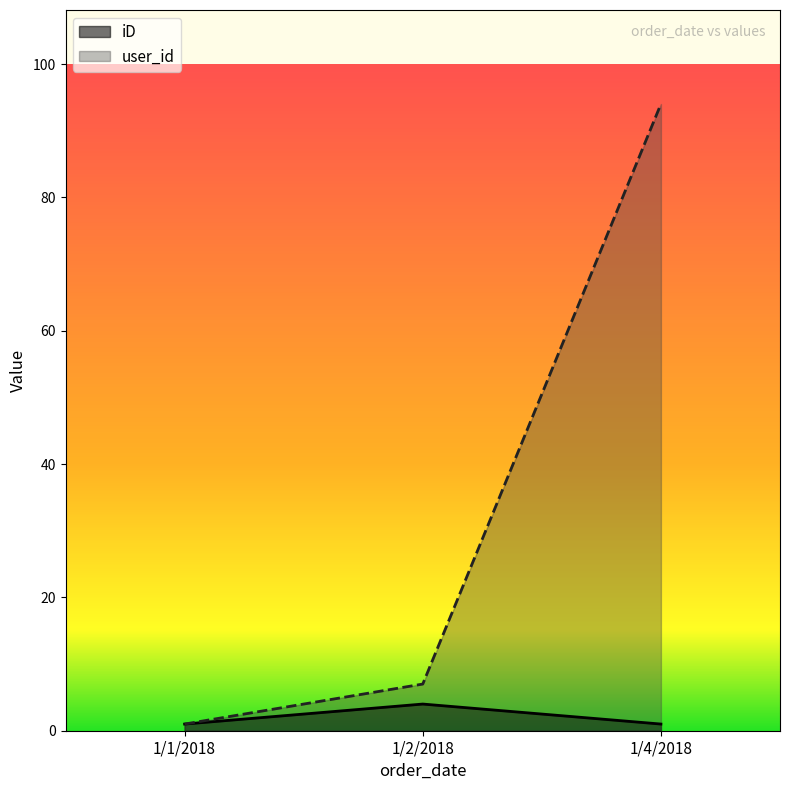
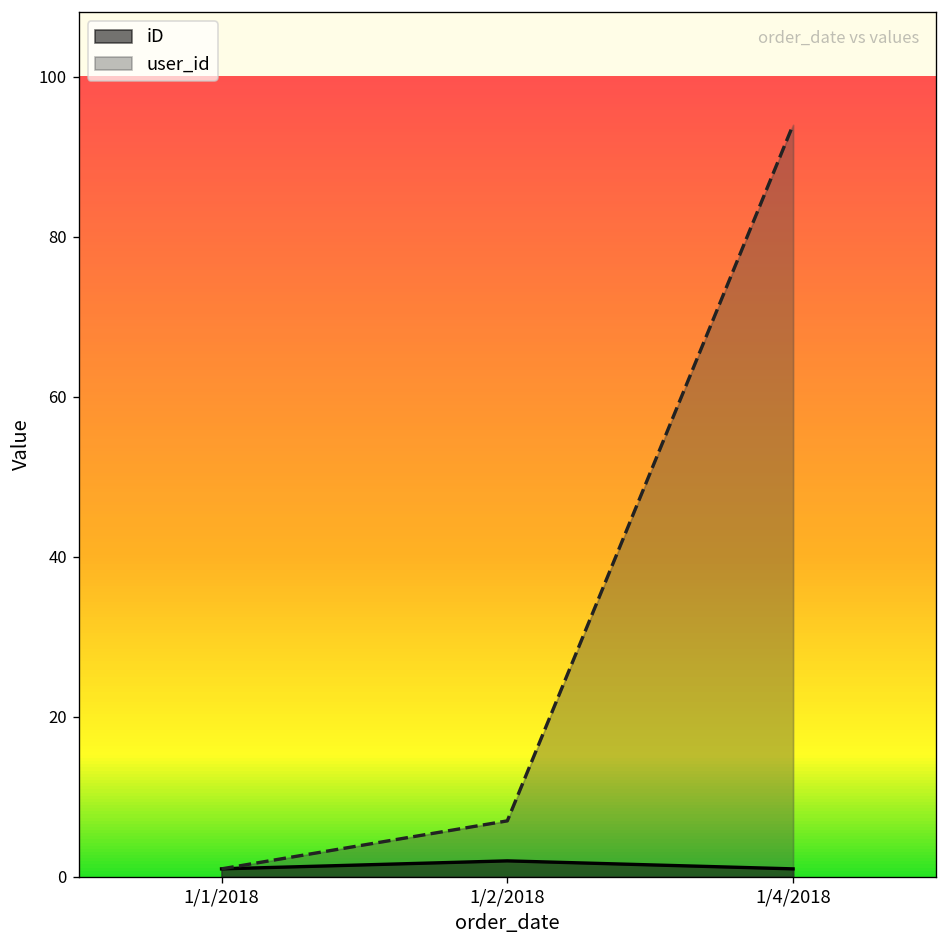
  {
    "iD": {
-     "1/2/2018": 4,
+     "1/2/2018": 2,
      "1/4/2018": 1
    },
    "user_id": {
      "1/2/2018": 7,
      "1/4/2018": 94
    }
  }
